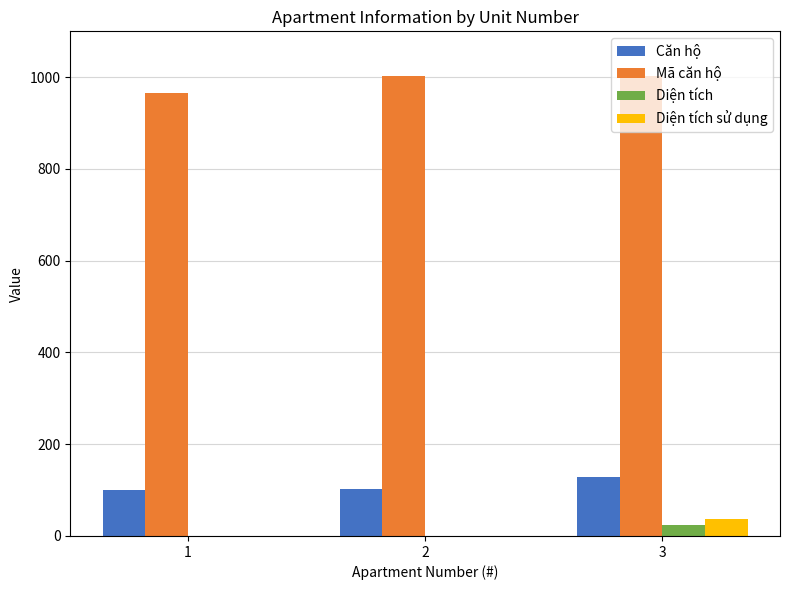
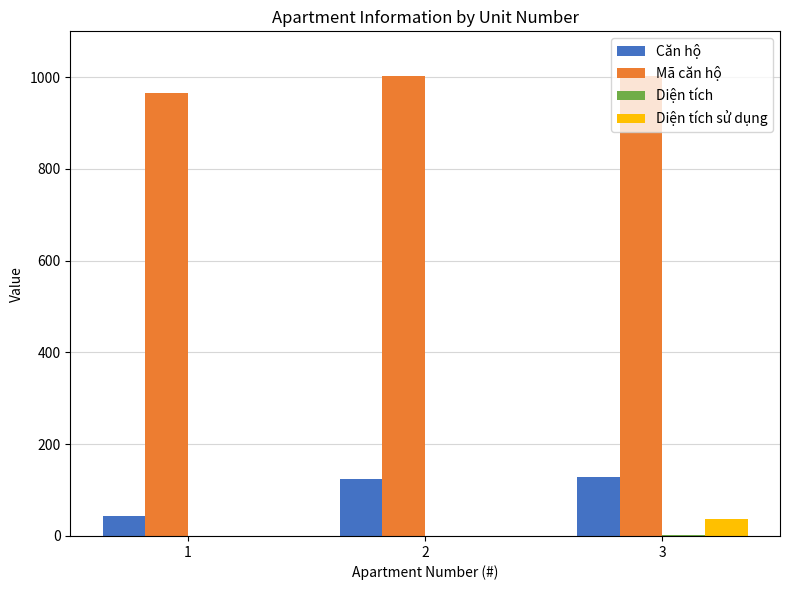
  {
    "Căn hộ": {
-     "1": 100,
-     "2": 100,
+     "1": 40,
+     "2": 130,
      "3": 130
    },
    "Mã căn hộ": {
      "1": 970,
      "2": 1000
    },
    "Diện tích": {
      "1": 0,
      "2": 0,
-     "3": 20
+     "3": 0
    },
    "Diện tích sử dụng": {
      "1": 0,
      "2": 0,
      "3": 40
    }
  }
